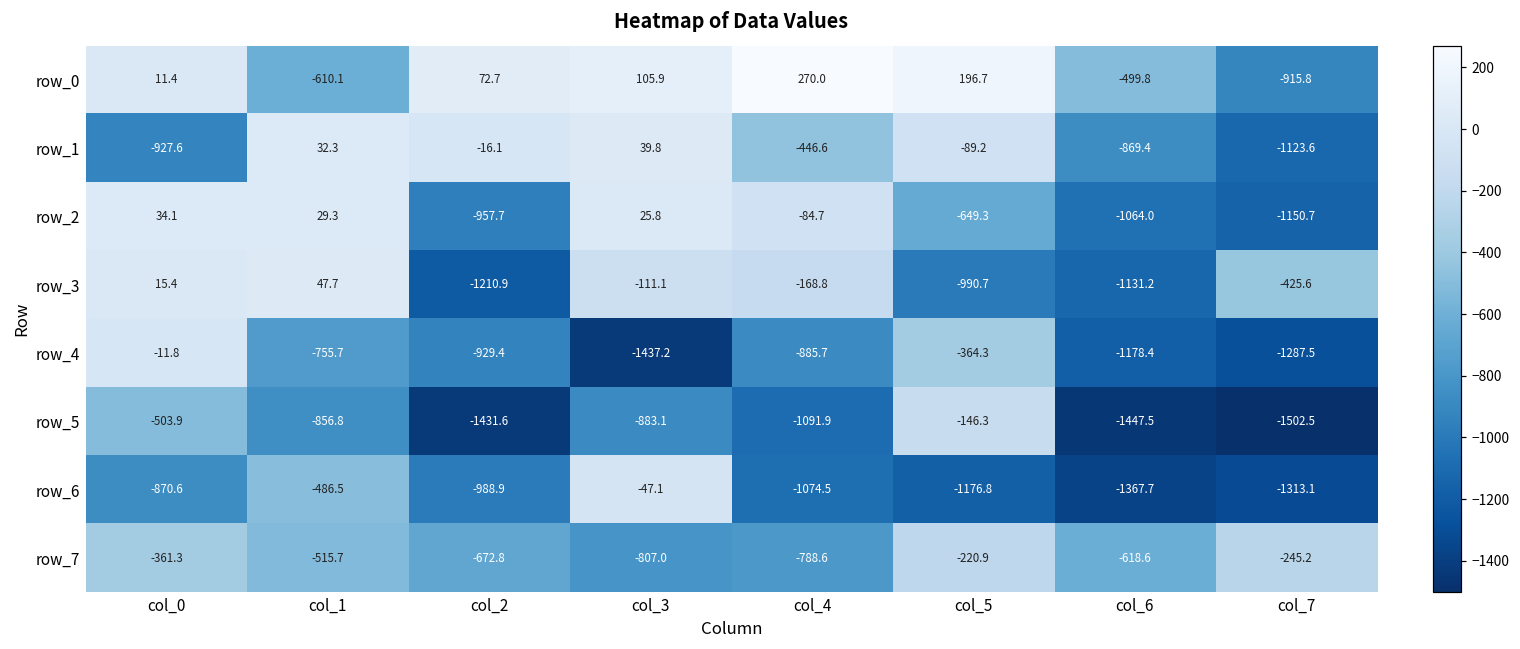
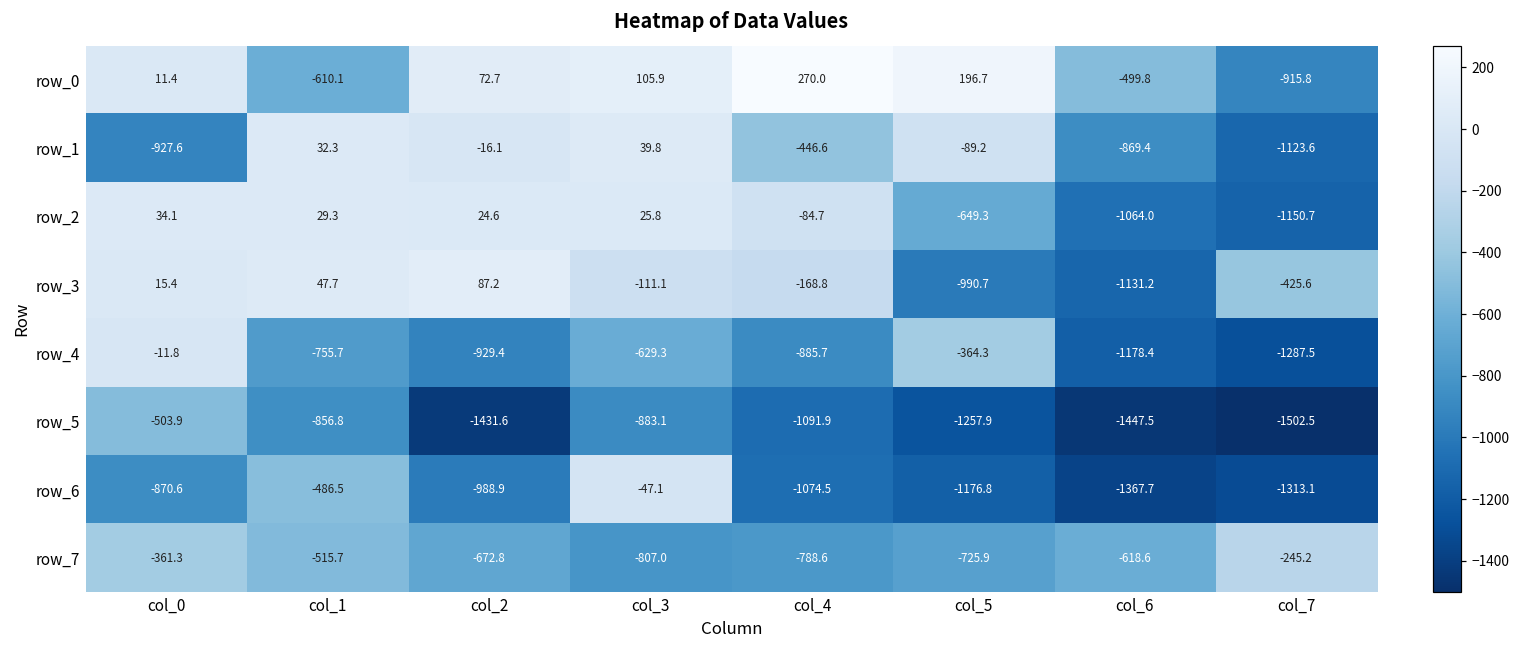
  {
    "row_0": {
      "col_0": 11.4,
      "col_1": -610.1,
      "col_2": 72.7,
      "col_3": 105.9,
      "col_4": 270.0,
      "col_5": 196.7,
      "col_6": -499.8,
      "col_7": -915.8
    },
    "row_1": {
      "col_0": -927.6,
      "col_1": 32.3,
      "col_2": -16.1,
      "col_3": 39.8,
      "col_4": -446.6,
      "col_5": -89.2,
      "col_6": -869.4,
      "col_7": -1123.6
    },
    "row_2": {
      "col_0": 34.1,
      "col_1": 29.3,
-     "col_2": -957.7,
+     "col_2": 24.6,
      "col_3": 25.8,
      "col_4": -84.7,
      "col_5": -649.3,
      "col_6": -1064.0,
      "col_7": -1150.7
    },
    "row_3": {
      "col_0": 15.4,
      "col_1": 47.7,
-     "col_2": -1210.9,
+     "col_2": 87.2,
      "col_3": -111.1,
      "col_4": -168.8,
      "col_5": -990.7,
      "col_6": -1131.2,
      "col_7": -425.6
    },
    "row_4": {
      "col_0": -11.8,
      "col_1": -755.7,
      "col_2": -929.4,
-     "col_3": -1437.2,
+     "col_3": -629.3,
      "col_4": -885.7,
      "col_5": -364.3,
      "col_6": -1178.4,
      "col_7": -1287.5
    },
    "row_5": {
      "col_0": -503.9,
      "col_1": -856.8,
      "col_2": -1431.6,
      "col_3": -883.1,
      "col_4": -1091.9,
-     "col_5": -146.3,
+     "col_5": -1257.9,
      "col_6": -1447.5,
      "col_7": -1502.5
    },
    "row_6": {
      "col_0": -870.6,
      "col_1": -486.5,
      "col_2": -988.9,
      "col_3": -47.1,
      "col_4": -1074.5,
      "col_5": -1176.8,
      "col_6": -1367.7,
      "col_7": -1313.1
    },
    "row_7": {
      "col_0": -361.3,
      "col_1": -515.7,
      "col_2": -672.8,
      "col_3": -807.0,
      "col_4": -788.6,
-     "col_5": -220.9,
+     "col_5": -725.9,
      "col_6": -618.6,
      "col_7": -245.2
    }
  }
